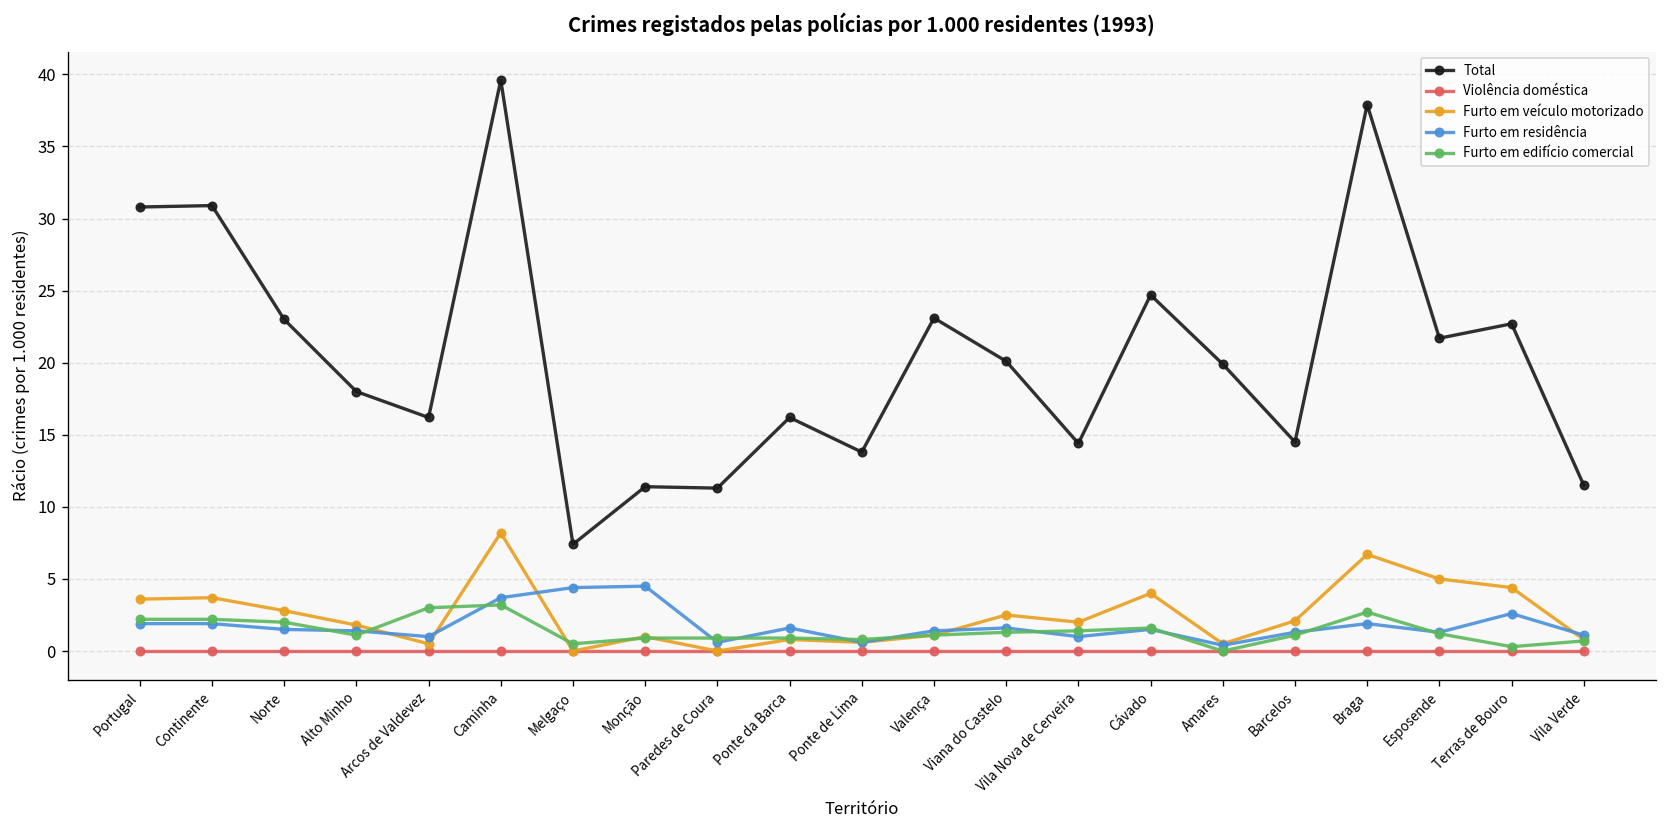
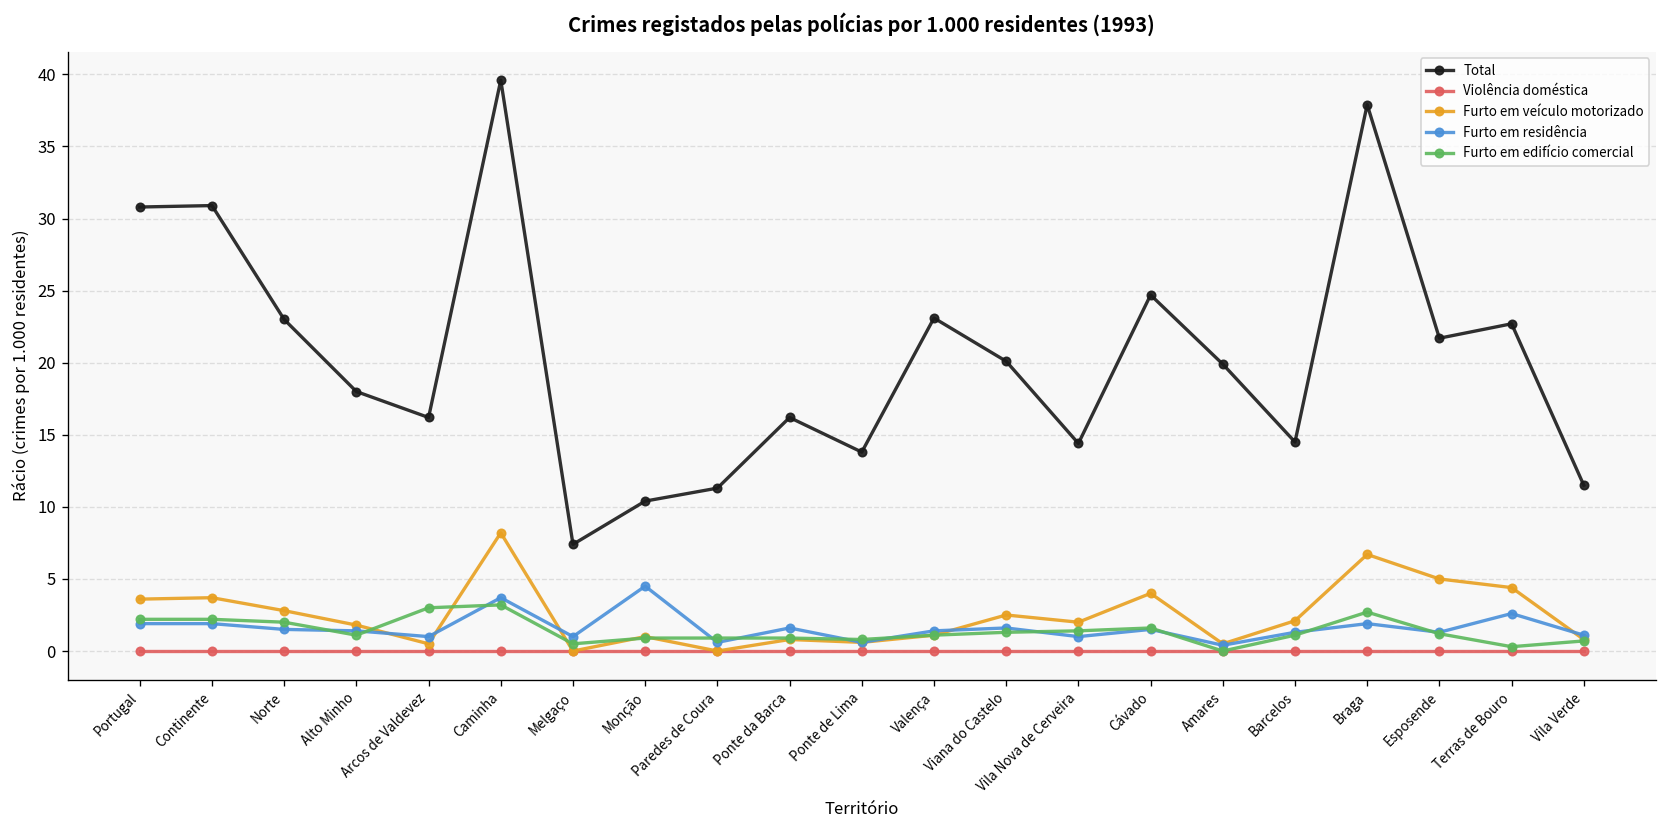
  {
    "Total": {
      "Portugal": 30.8,
      "Continente": 30.9,
      "Norte": 23.0,
      "Alto Minho": 18.0,
      "Arcos de Valdevez": 16.2,
      "Caminha": 39.6,
      "Melgaço": 7.4,
-     "Monção": 11.4,
+     "Monção": 10.4,
      "Paredes de Coura": 11.3,
      "Ponte da Barca": 16.2,
      "Ponte de Lima": 13.8,
      "Valença": 23.1,
      "Viana do Castelo": 20.1,
      "Vila Nova de Cerveira": 14.4,
      "Cávado": 24.7,
      "Amares": 19.9,
      "Barcelos": 14.5,
      "Braga": 37.9,
      "Esposende": 21.7,
      "Terras de Bouro": 22.7,
      "Vila Verde": 11.5
    },
    "Violência doméstica": {
      "Portugal": 0.0,
      "Continente": 0.0,
      "Norte": 0.0,
      "Alto Minho": 0.0,
      "Arcos de Valdevez": 0.0,
      "Caminha": 0.0,
      "Monção": 0.0,
      "Ponte da Barca": 0.0,
      "Ponte de Lima": 0.0,
      "Valença": 0.0,
      "Viana do Castelo": 0.0,
      "Vila Nova de Cerveira": 0.0,
      "Cávado": 0.0,
      "Barcelos": 0.0,
      "Braga": 0.0,
      "Esposende": 0.0,
      "Terras de Bouro": 0.0,
      "Vila Verde": 0.0
    },
    "Furto em veículo motorizado": {
      "Portugal": 3.6,
      "Continente": 3.7,
      "Norte": 2.8,
      "Alto Minho": 1.8,
      "Arcos de Valdevez": 0.5,
      "Caminha": 8.2,
      "Viana do Castelo": 2.5,
      "Vila Nova de Cerveira": 2.0,
      "Cávado": 4.0,
      "Barcelos": 2.1,
      "Braga": 6.7,
      "Esposende": 5.0,
      "Terras de Bouro": 4.4
    },
    "Furto em residência": {
      "Portugal": 1.9,
      "Continente": 1.9,
      "Norte": 1.5,
      "Alto Minho": 1.4,
      "Arcos de Valdevez": 1.0,
      "Caminha": 3.7,
-     "Melgaço": 4.4,
+     "Melgaço": 1.0,
      "Monção": 4.5,
      "Paredes de Coura": 0.6,
      "Ponte da Barca": 1.6,
      "Valença": 1.4,
      "Viana do Castelo": 1.6,
      "Vila Nova de Cerveira": 1.0,
      "Braga": 1.9,
      "Terras de Bouro": 2.6,
      "Vila Verde": 1.1
    },
    "Furto em edifício comercial": {
      "Portugal": 2.2,
      "Continente": 2.2,
      "Norte": 2.0,
      "Alto Minho": 1.1,
      "Arcos de Valdevez": 3.0,
      "Caminha": 3.2,
      "Melgaço": 0.5,
      "Paredes de Coura": 0.9,
      "Viana do Castelo": 1.3,
      "Vila Nova de Cerveira": 1.4,
      "Braga": 2.7,
      "Terras de Bouro": 0.3
    }
  }
